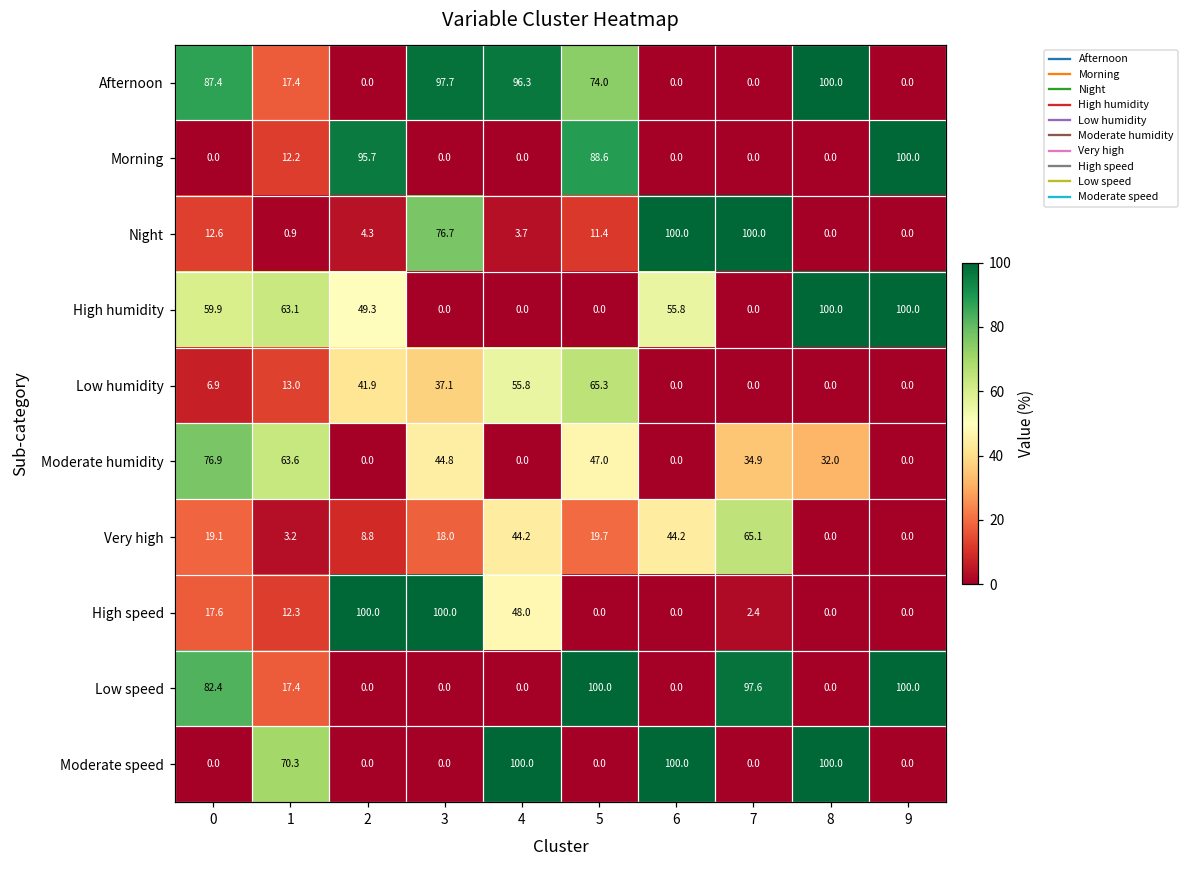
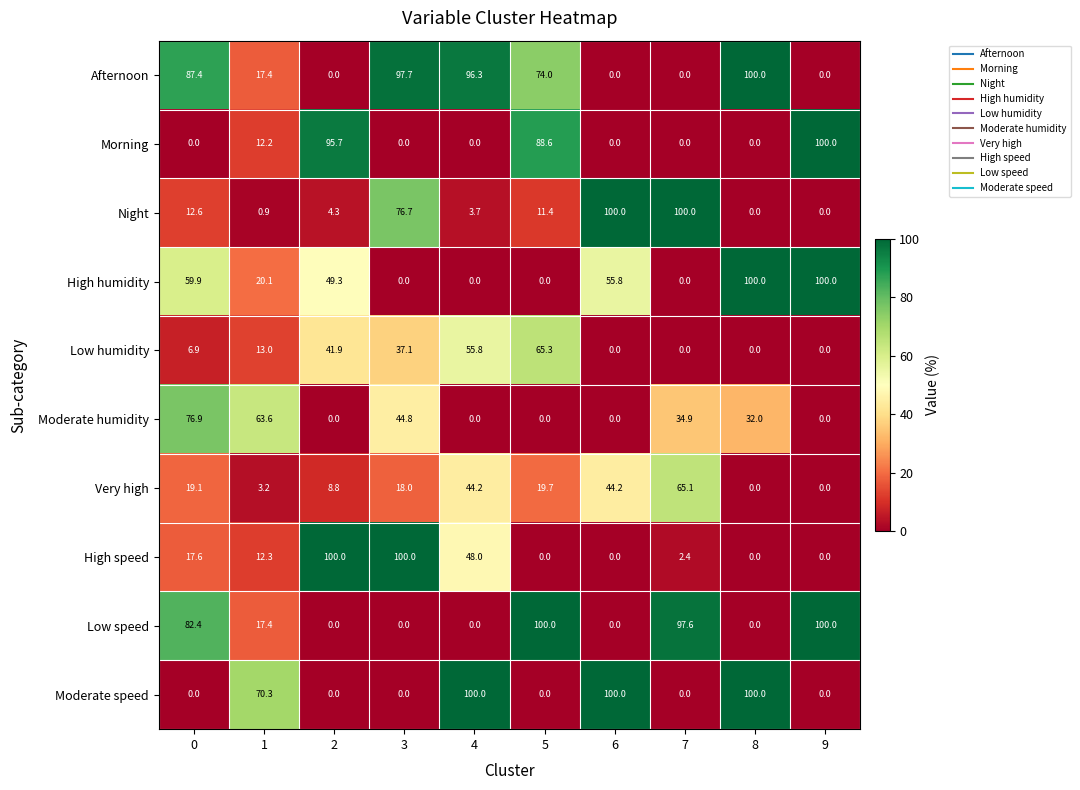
  {
    "Afternoon": {
      "0": 87.4,
      "1": 17.4,
      "2": 0.0,
      "3": 97.7,
      "4": 96.3,
      "5": 74.0,
      "6": 0.0,
      "7": 0.0,
      "8": 100.0,
      "9": 0.0
    },
    "Morning": {
      "0": 0.0,
      "1": 12.2,
      "2": 95.7,
      "3": 0.0,
      "4": 0.0,
      "5": 88.6,
      "6": 0.0,
      "7": 0.0,
      "8": 0.0,
      "9": 100.0
    },
    "Night": {
      "0": 12.6,
      "1": 0.9,
      "2": 4.3,
      "3": 76.7,
      "4": 3.7,
      "5": 11.4,
      "6": 100.0,
      "7": 100.0,
      "8": 0.0,
      "9": 0.0
    },
    "High humidity": {
      "0": 59.9,
-     "1": 63.1,
+     "1": 20.1,
      "2": 49.3,
      "3": 0.0,
      "4": 0.0,
      "5": 0.0,
      "6": 55.8,
      "7": 0.0,
      "8": 100.0,
      "9": 100.0
    },
    "Low humidity": {
      "0": 6.9,
      "1": 13.0,
      "2": 41.9,
      "3": 37.1,
      "4": 55.8,
      "5": 65.3,
      "6": 0.0,
      "7": 0.0,
      "8": 0.0,
      "9": 0.0
    },
    "Moderate humidity": {
      "0": 76.9,
      "1": 63.6,
      "2": 0.0,
      "3": 44.8,
      "4": 0.0,
-     "5": 47.0,
+     "5": 0.0,
      "6": 0.0,
      "7": 34.9,
      "8": 32.0,
      "9": 0.0
    },
    "Very high": {
      "0": 19.1,
      "1": 3.2,
      "2": 8.8,
      "3": 18.0,
      "4": 44.2,
      "5": 19.7,
      "6": 44.2,
      "7": 65.1,
      "8": 0.0,
      "9": 0.0
    },
    "High speed": {
      "0": 17.6,
      "1": 12.3,
      "2": 100.0,
      "3": 100.0,
      "4": 48.0,
      "5": 0.0,
      "6": 0.0,
      "7": 2.4,
      "8": 0.0,
      "9": 0.0
    },
    "Low speed": {
      "0": 82.4,
      "1": 17.4,
      "2": 0.0,
      "3": 0.0,
      "4": 0.0,
      "5": 100.0,
      "6": 0.0,
      "7": 97.6,
      "8": 0.0,
      "9": 100.0
    },
    "Moderate speed": {
      "0": 0.0,
      "1": 70.3,
      "2": 0.0,
      "3": 0.0,
      "4": 100.0,
      "5": 0.0,
      "6": 100.0,
      "7": 0.0,
      "8": 100.0,
      "9": 0.0
    }
  }
